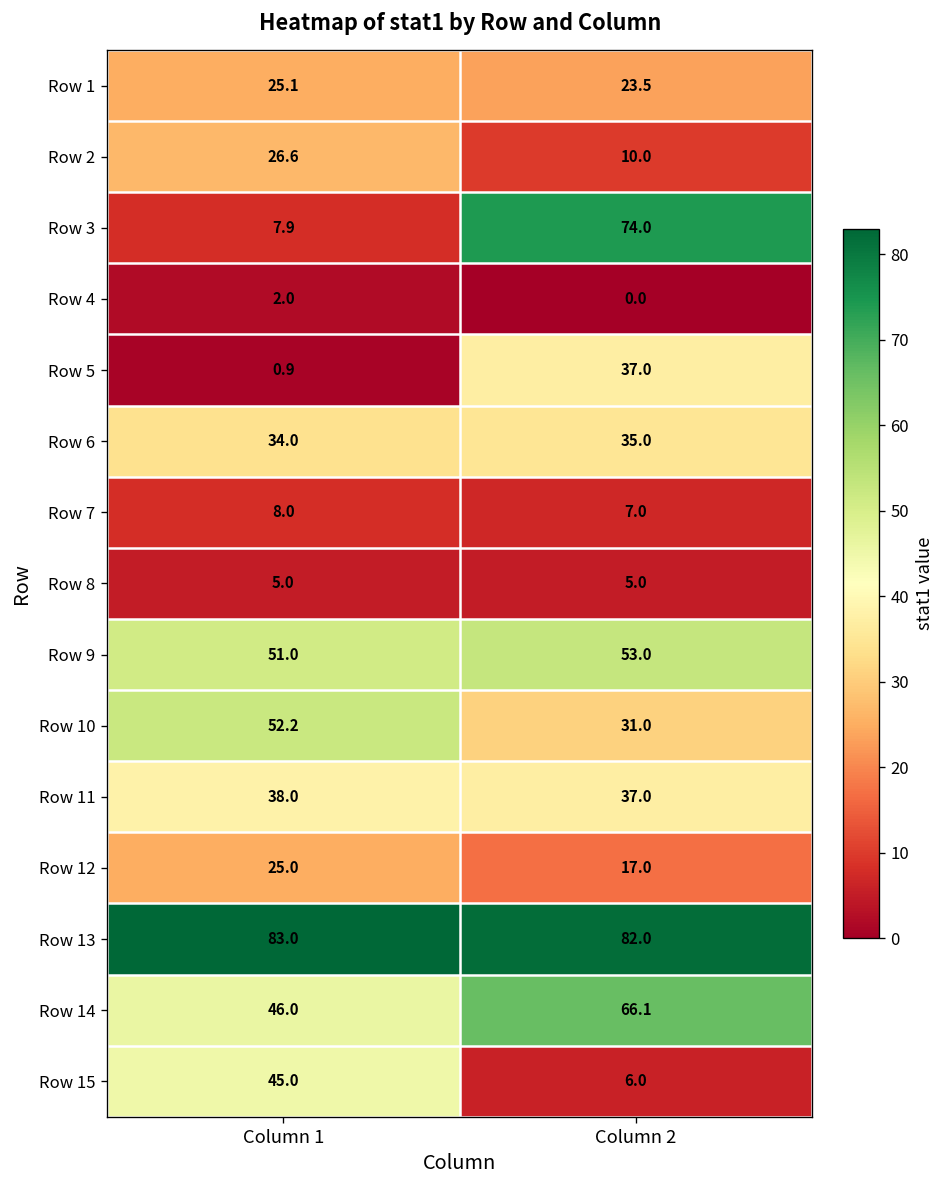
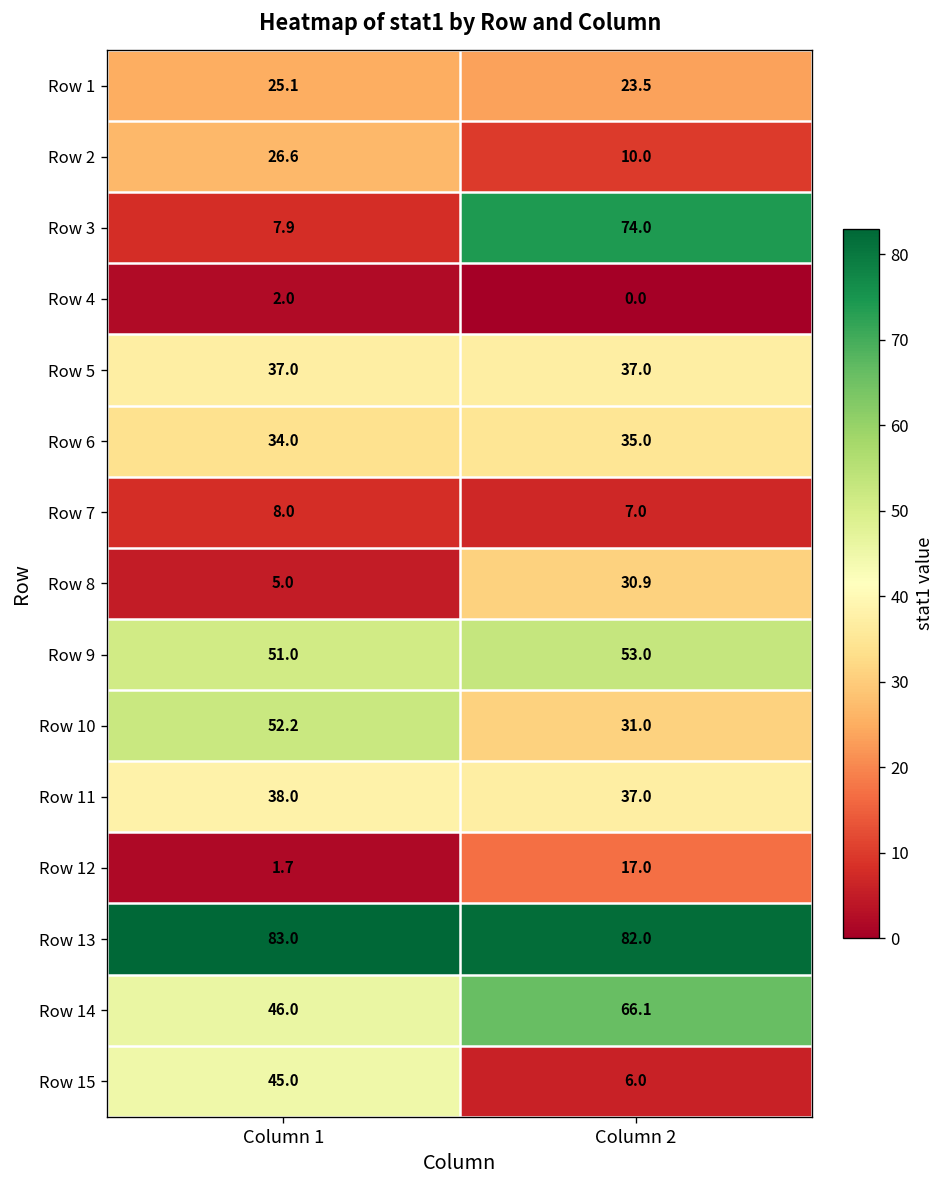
  {
    "Row 1": {
      "Column 1": 25.1,
      "Column 2": 23.5
    },
    "Row 2": {
      "Column 1": 26.6,
      "Column 2": 10.0
    },
    "Row 3": {
      "Column 1": 7.9,
      "Column 2": 74.0
    },
    "Row 4": {
      "Column 1": 2.0,
      "Column 2": 0.0
    },
    "Row 5": {
-     "Column 1": 0.9,
+     "Column 1": 37.0,
      "Column 2": 37.0
    },
    "Row 6": {
      "Column 1": 34.0,
      "Column 2": 35.0
    },
    "Row 7": {
      "Column 1": 8.0,
      "Column 2": 7.0
    },
    "Row 8": {
      "Column 1": 5.0,
-     "Column 2": 5.0
+     "Column 2": 30.9
    },
    "Row 9": {
      "Column 1": 51.0,
      "Column 2": 53.0
    },
    "Row 10": {
      "Column 1": 52.2,
      "Column 2": 31.0
    },
    "Row 11": {
      "Column 1": 38.0,
      "Column 2": 37.0
    },
    "Row 12": {
-     "Column 1": 25.0,
+     "Column 1": 1.7,
      "Column 2": 17.0
    },
    "Row 13": {
      "Column 1": 83.0,
      "Column 2": 82.0
    },
    "Row 14": {
      "Column 1": 46.0,
      "Column 2": 66.1
    },
    "Row 15": {
      "Column 1": 45.0,
      "Column 2": 6.0
    }
  }
